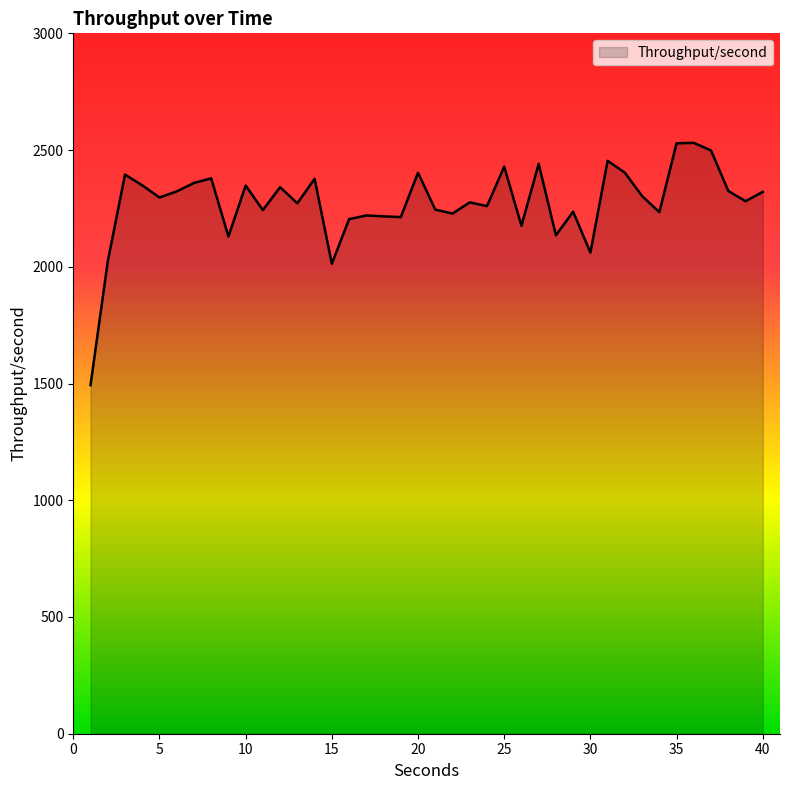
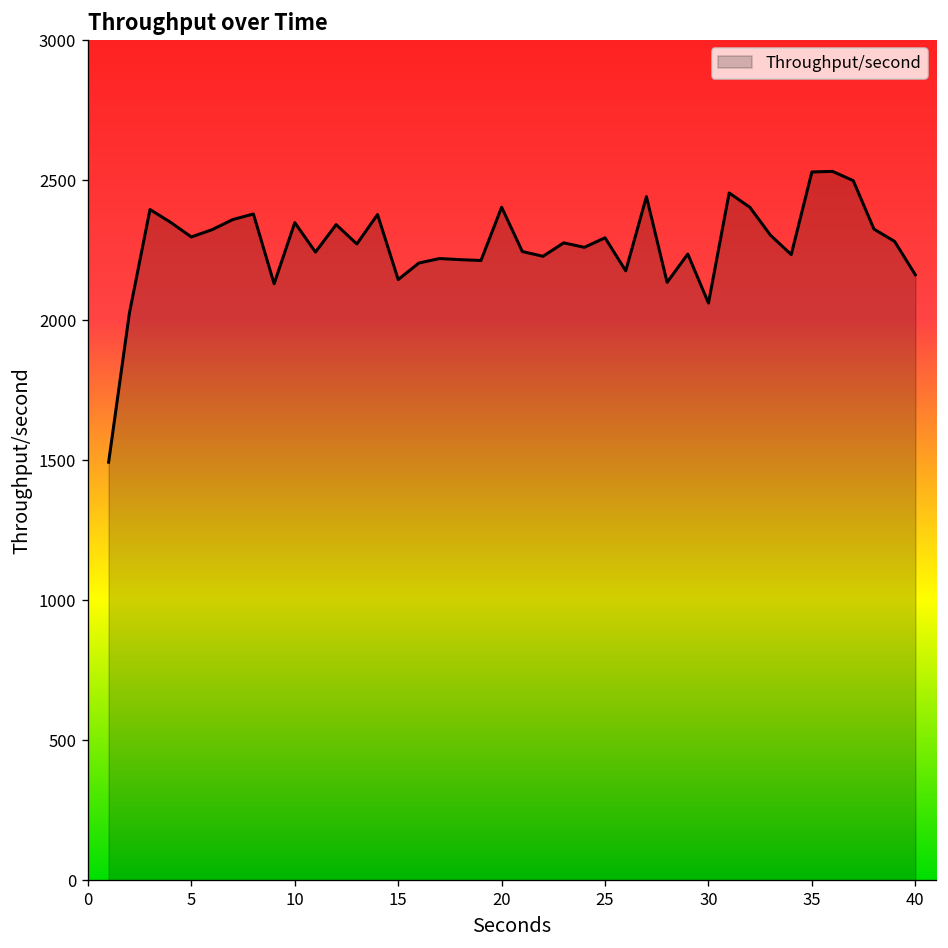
  {
    "5": 2300,
    "10": 2350,
-   "15": 2010,
+   "15": 2150,
    "20": 2400,
-   "25": 2430,
+   "25": 2290,
    "30": 2060,
    "35": 2530,
-   "40": 2320
+   "40": 2160
  }
